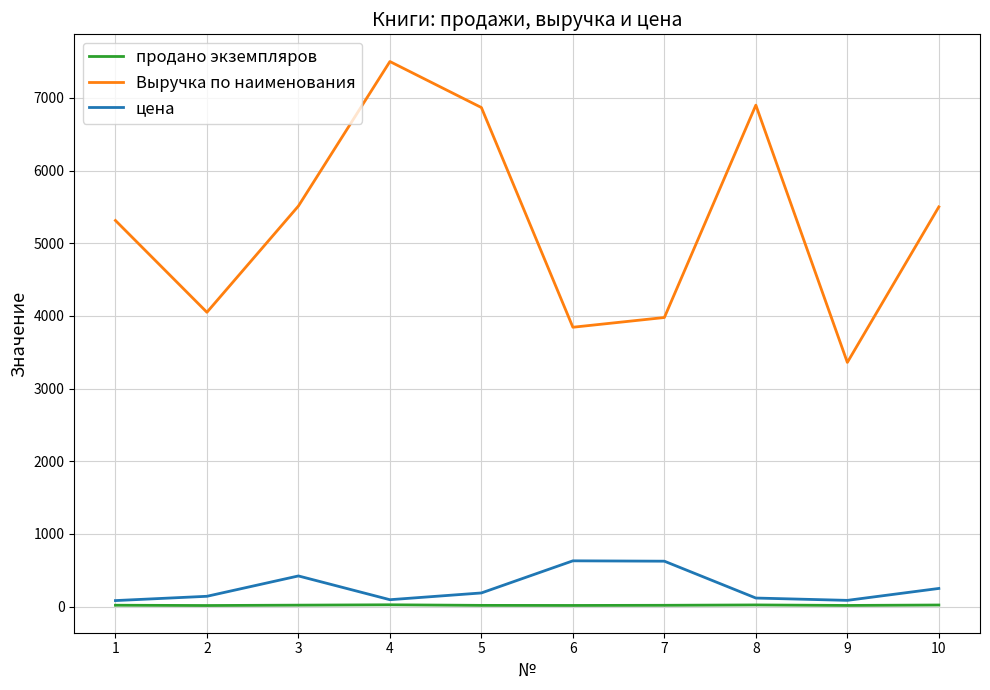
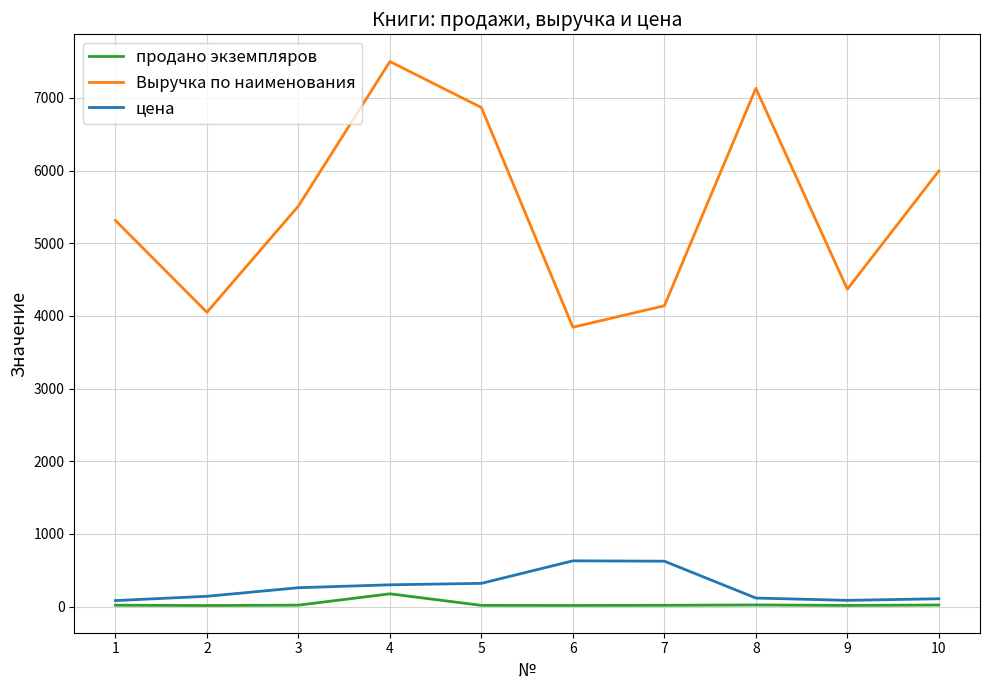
  {
    "продано экземпляров": {
      "1": 0,
      "2": 0,
      "3": 0,
-     "4": 0,
+     "4": 200,
      "5": 0,
      "6": 0,
      "7": 0,
      "8": 0,
      "9": 0,
      "10": 0
    },
    "Выручка по наименования": {
      "1": 5300,
      "2": 4100,
      "3": 5500,
      "4": 7500,
      "5": 6900,
      "6": 3800,
-     "7": 4000,
-     "8": 6900,
-     "9": 3400,
-     "10": 5500
+     "7": 4100,
+     "8": 7100,
+     "9": 4400,
+     "10": 6000
    },
    "цена": {
      "1": 100,
      "2": 100,
-     "3": 400,
-     "4": 100,
-     "5": 200,
+     "3": 300,
+     "4": 300,
+     "5": 300,
      "6": 600,
      "7": 600,
      "8": 100,
      "9": 100,
-     "10": 300
+     "10": 100
    }
  }
